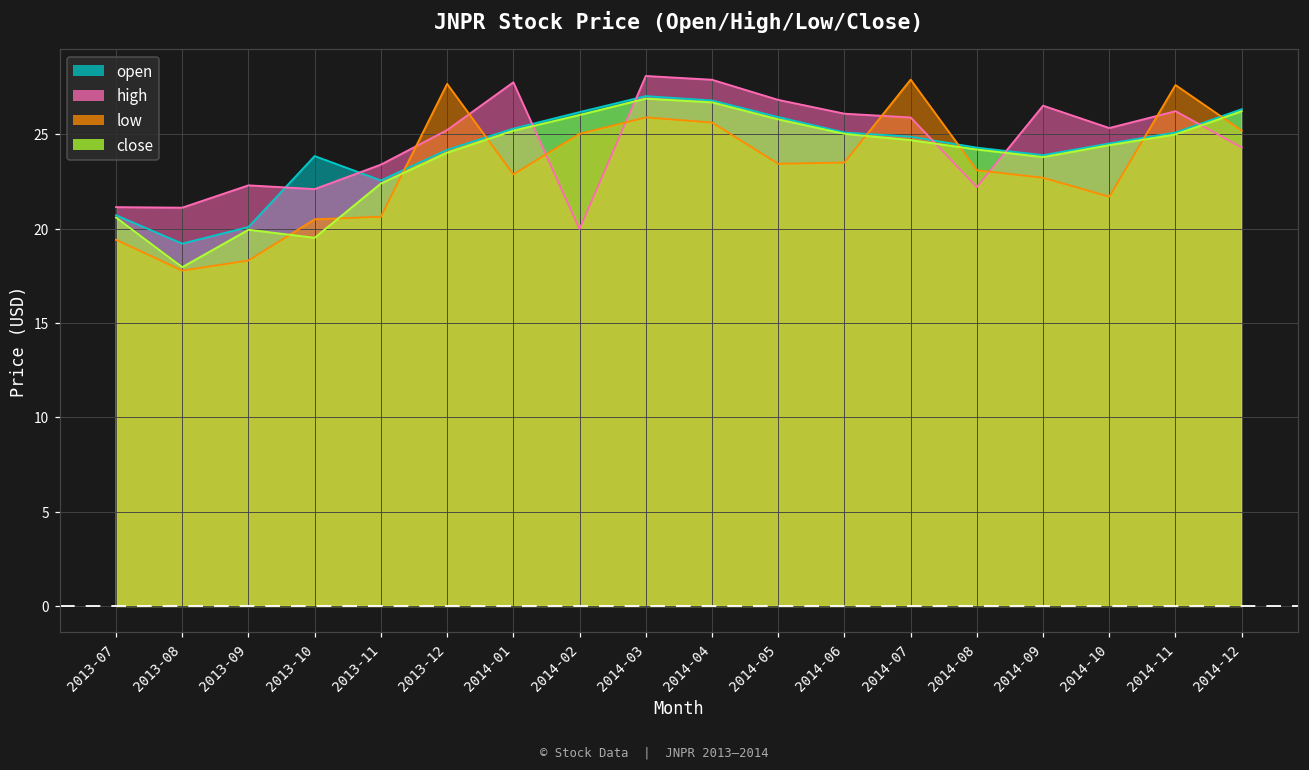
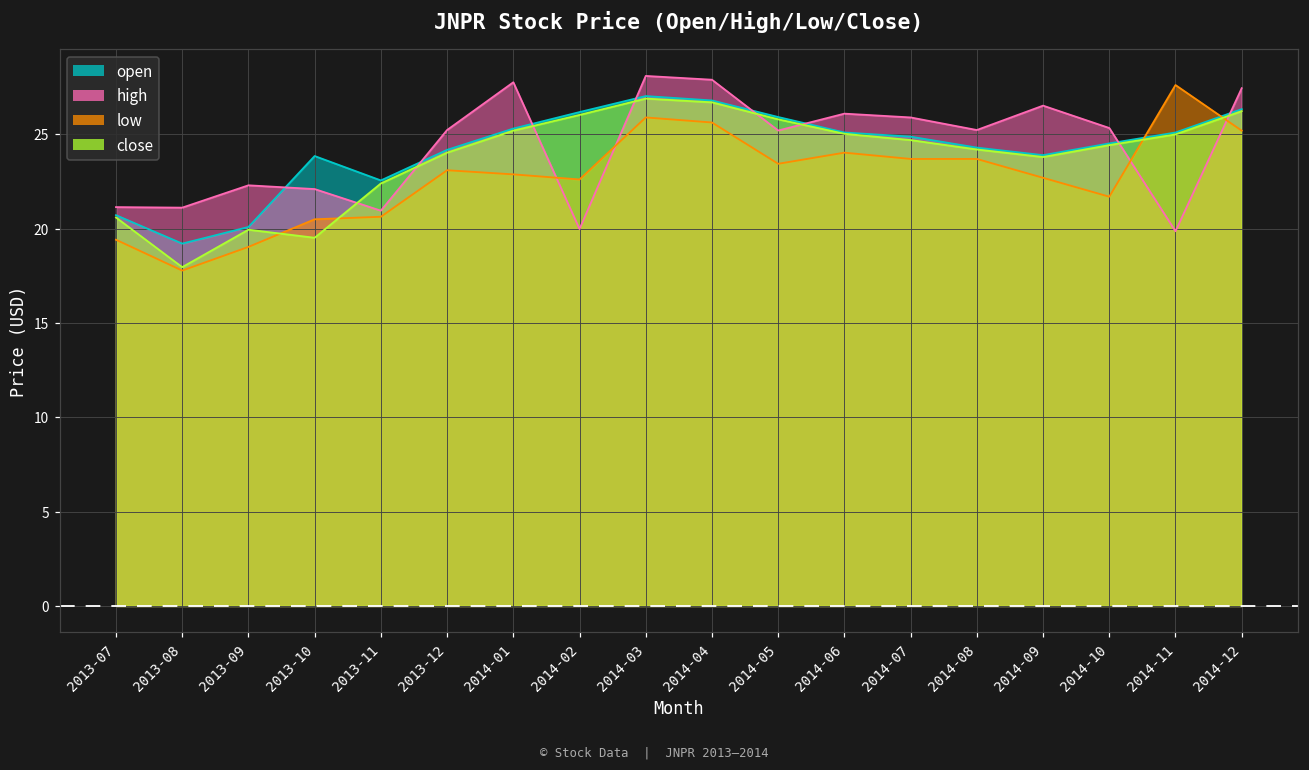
  {
    "open": {
      "2013-08": 19.2,
      "2013-10": 23.9,
      "2013-11": 22.6,
      "2013-12": 24.2,
      "2014-02": 26.2,
      "2014-07": 24.9
    },
    "high": {
      "2013-07": 21.1,
      "2013-08": 21.1,
      "2013-09": 22.3,
      "2013-10": 22.1,
-     "2013-11": 23.4,
+     "2013-11": 21.0,
      "2013-12": 25.2,
      "2014-01": 27.8,
      "2014-02": 20.0,
      "2014-03": 28.1,
      "2014-04": 27.9,
-     "2014-05": 26.8,
+     "2014-05": 25.2,
      "2014-06": 26.1,
      "2014-07": 25.9,
-     "2014-08": 22.2,
+     "2014-08": 25.2,
      "2014-09": 26.5,
      "2014-10": 25.3,
-     "2014-11": 26.2,
-     "2014-12": 24.3
+     "2014-11": 19.9,
+     "2014-12": 27.5
    },
    "low": {
      "2013-07": 19.4,
      "2013-08": 17.8,
-     "2013-09": 18.3,
+     "2013-09": 19.0,
      "2013-10": 20.5,
      "2013-11": 20.6,
-     "2013-12": 27.7,
+     "2013-12": 23.1,
      "2014-01": 22.9,
-     "2014-02": 25.0,
+     "2014-02": 22.6,
      "2014-03": 25.9,
      "2014-04": 25.6,
      "2014-05": 23.4,
-     "2014-06": 23.5,
-     "2014-07": 27.9,
-     "2014-08": 23.1,
+     "2014-06": 24.0,
+     "2014-07": 23.7,
+     "2014-08": 23.7,
      "2014-09": 22.7,
      "2014-10": 21.7,
      "2014-11": 27.6,
      "2014-12": 25.2
    },
    "close": {
      "2013-08": 18.0,
      "2013-10": 19.5,
      "2013-11": 22.4,
      "2013-12": 24.0,
      "2014-02": 26.0,
      "2014-07": 24.7
    }
  }
